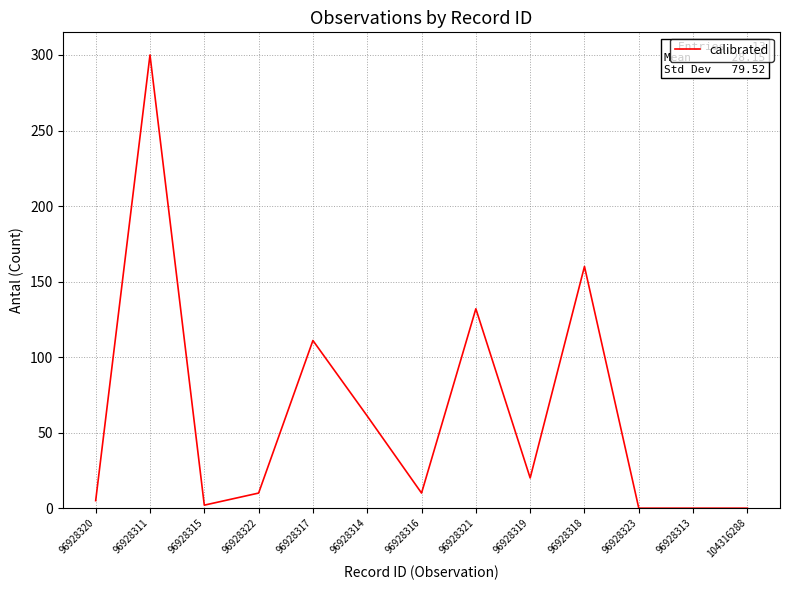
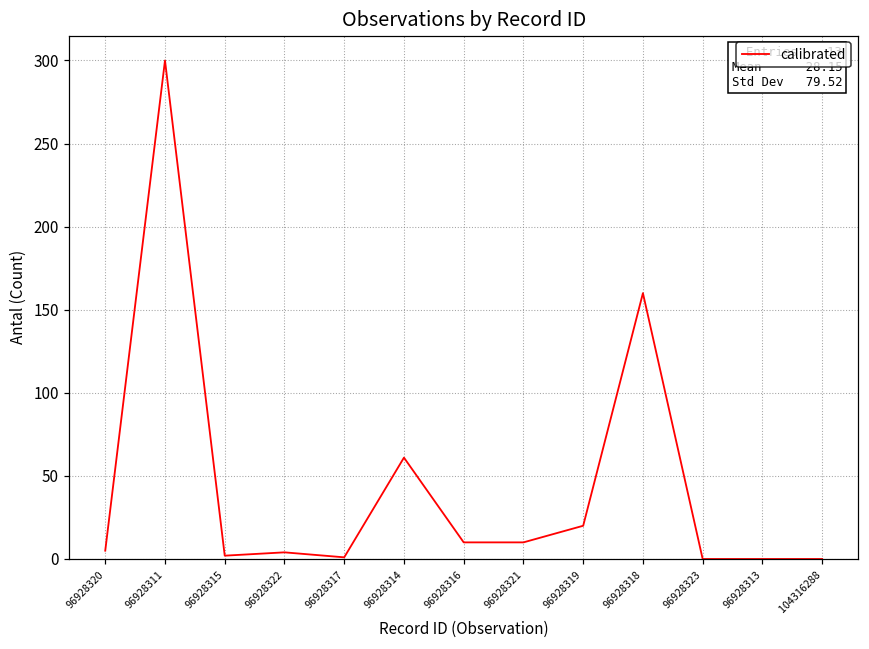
  {
    "96928320": 5,
    "96928311": 300,
    "96928315": 2,
-   "96928322": 10,
-   "96928317": 111,
+   "96928322": 4,
+   "96928317": 1,
    "96928314": 61,
    "96928316": 10,
-   "96928321": 132,
+   "96928321": 10,
    "96928319": 20,
    "96928318": 160,
    "96928323": 0,
    "96928313": 0,
    "104316288": 0
  }
